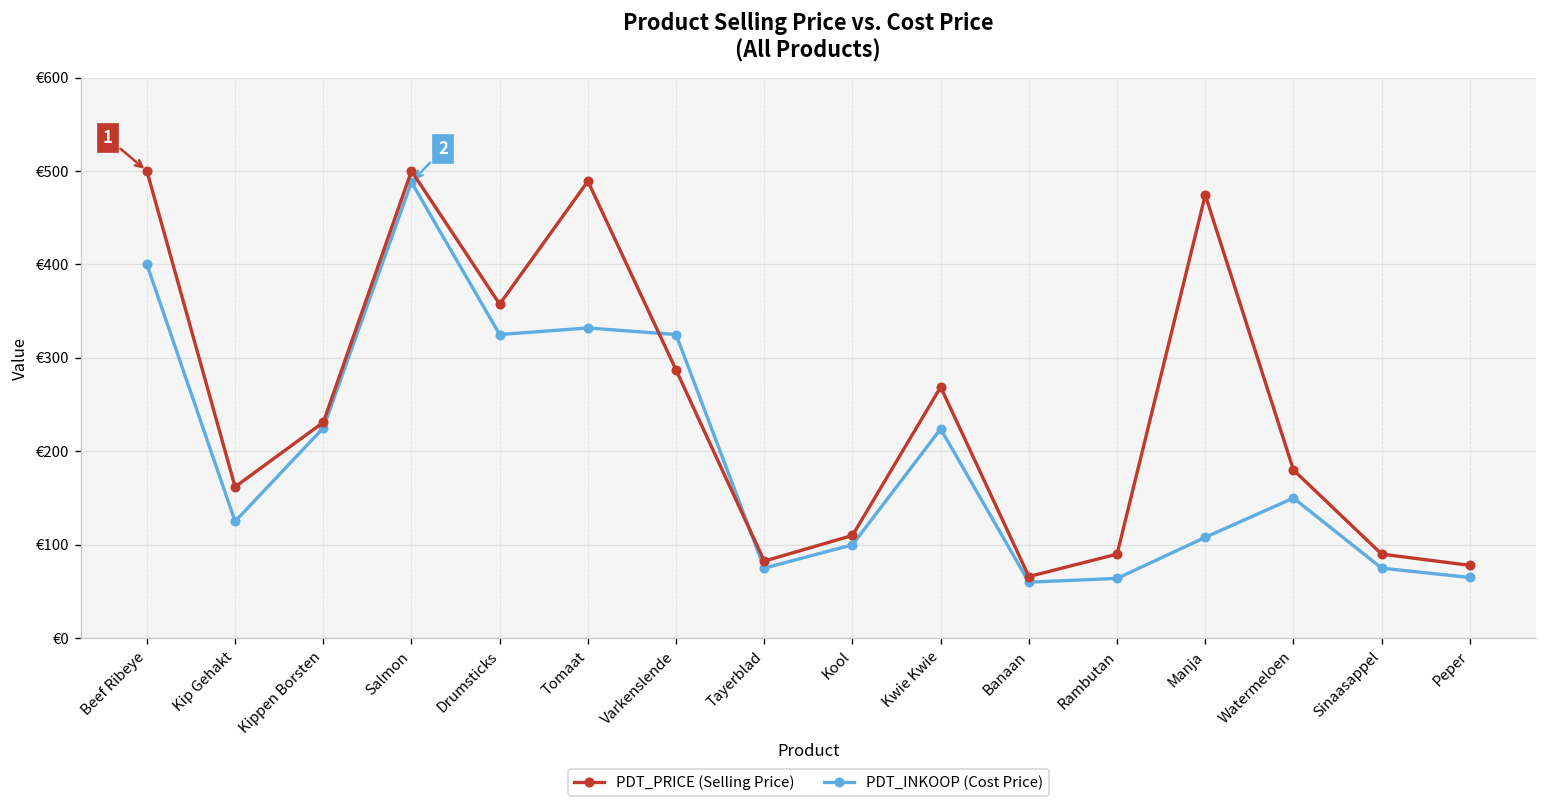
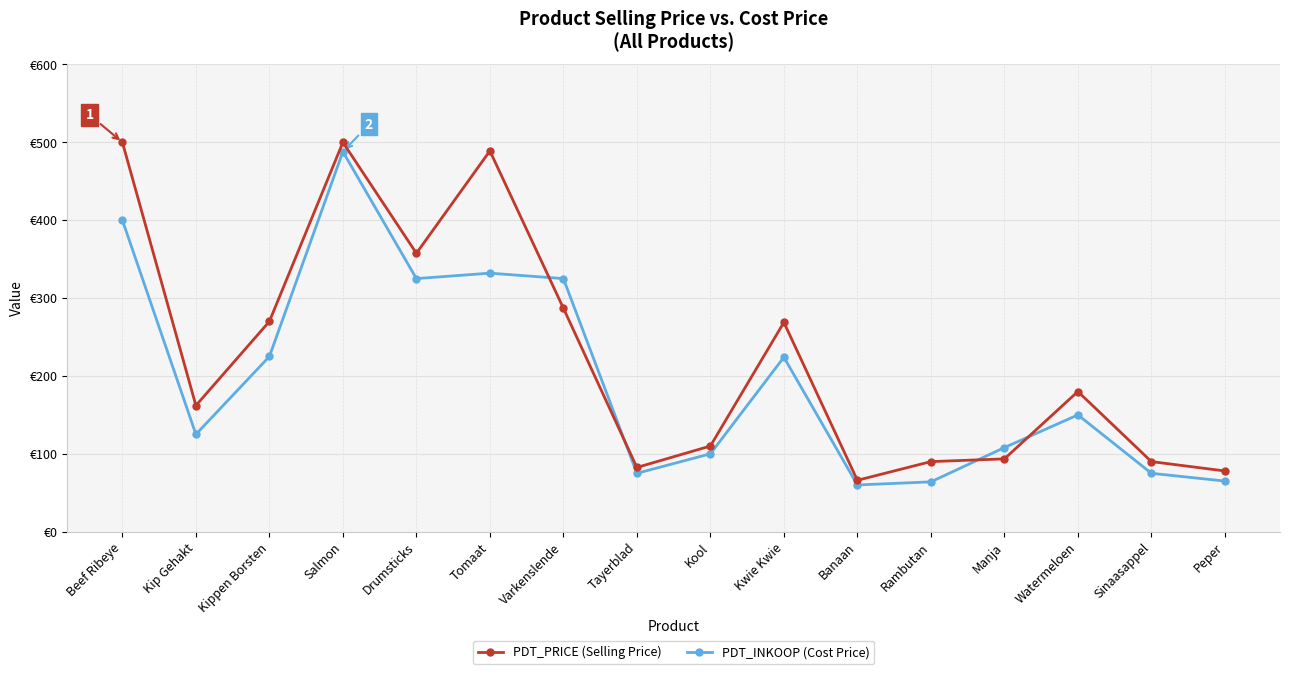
  {
    "PDT_PRICE (Selling Price)": {
      "Beef Ribeye": "€500",
      "Kip Gehakt": "€160",
-     "Kippen Borsten": "€230",
+     "Kippen Borsten": "€270",
      "Salmon": "€500",
      "Drumsticks": "€360",
      "Tomaat": "€490",
      "Varkenslende": "€290",
      "Tayerblad": "€80",
      "Kool": "€110",
      "Kwie Kwie": "€270",
      "Banaan": "€70",
      "Rambutan": "€90",
-     "Manja": "€470",
+     "Manja": "€90",
      "Watermeloen": "€180",
      "Sinaasappel": "€90",
      "Peper": "€80"
    },
    "PDT_INKOOP (Cost Price)": {
      "Beef Ribeye": "€400",
      "Kip Gehakt": "€130",
      "Kippen Borsten": "€230",
      "Salmon": "€490",
      "Drumsticks": "€330",
      "Tomaat": "€330",
      "Varkenslende": "€330",
      "Tayerblad": "€80",
      "Kool": "€100",
      "Kwie Kwie": "€220",
      "Banaan": "€60",
      "Rambutan": "€60",
      "Manja": "€110",
      "Watermeloen": "€150",
      "Sinaasappel": "€80",
      "Peper": "€70"
    }
  }
